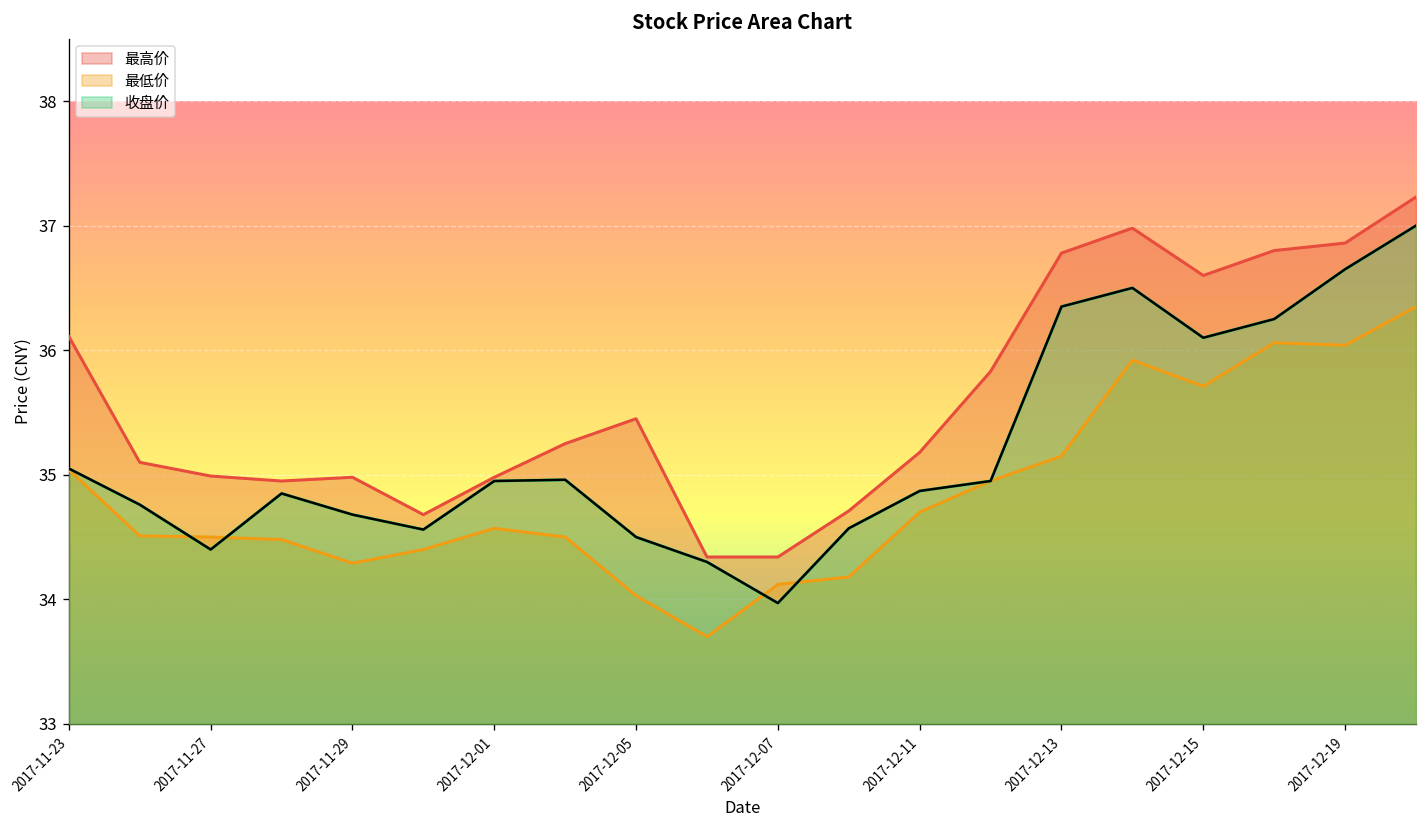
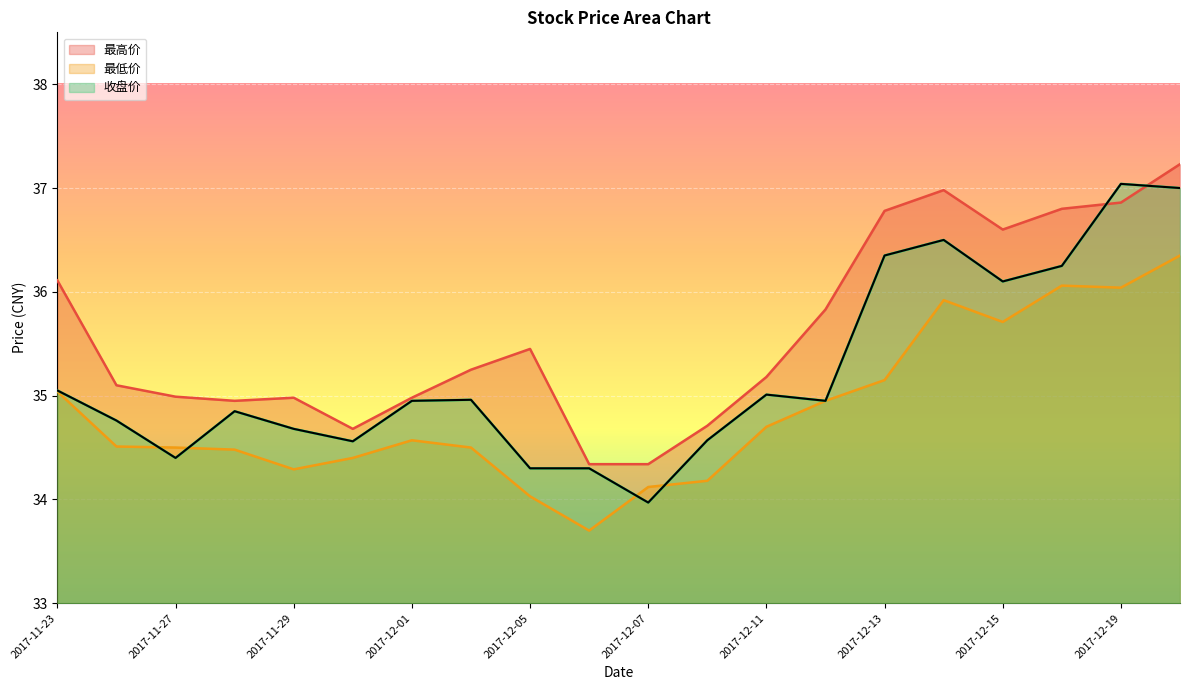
  {
    "收盘价": {
      "2017-11-27": 34.40,
      "2017-11-29": 34.68,
      "2017-12-01": 34.95,
-     "2017-12-05": 34.5,
+     "2017-12-05": 34.3,
      "2017-12-07": 33.97,
-     "2017-12-11": 34.87,
+     "2017-12-11": 35.01,
      "2017-12-13": 36.35,
      "2017-12-15": 36.10,
-     "2017-12-19": 36.65
+     "2017-12-19": 37.04
    }
  }
